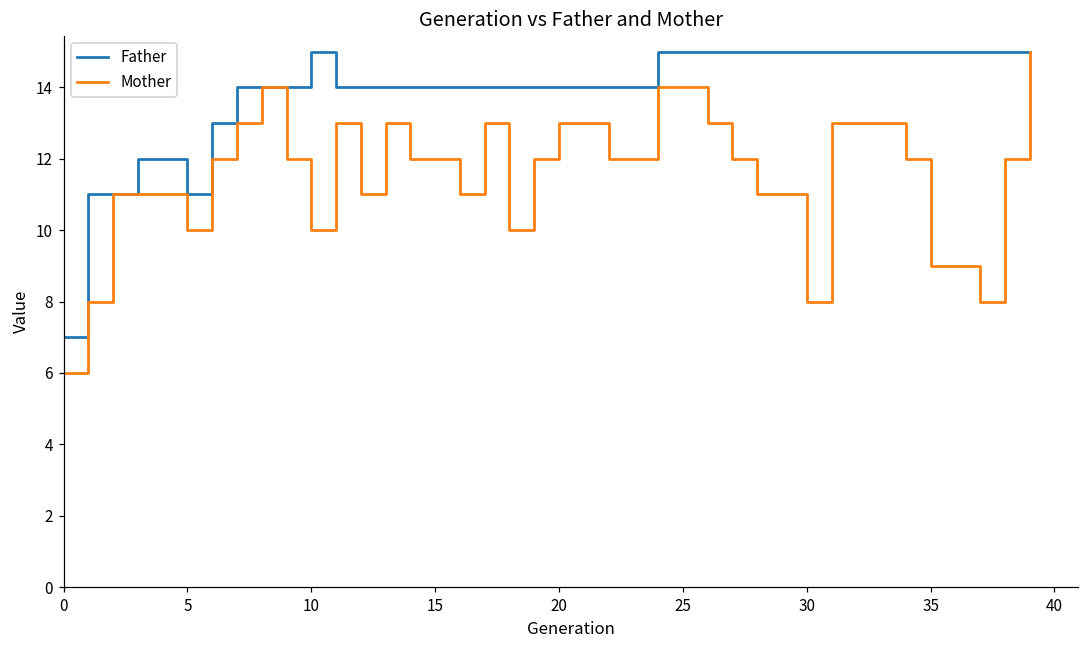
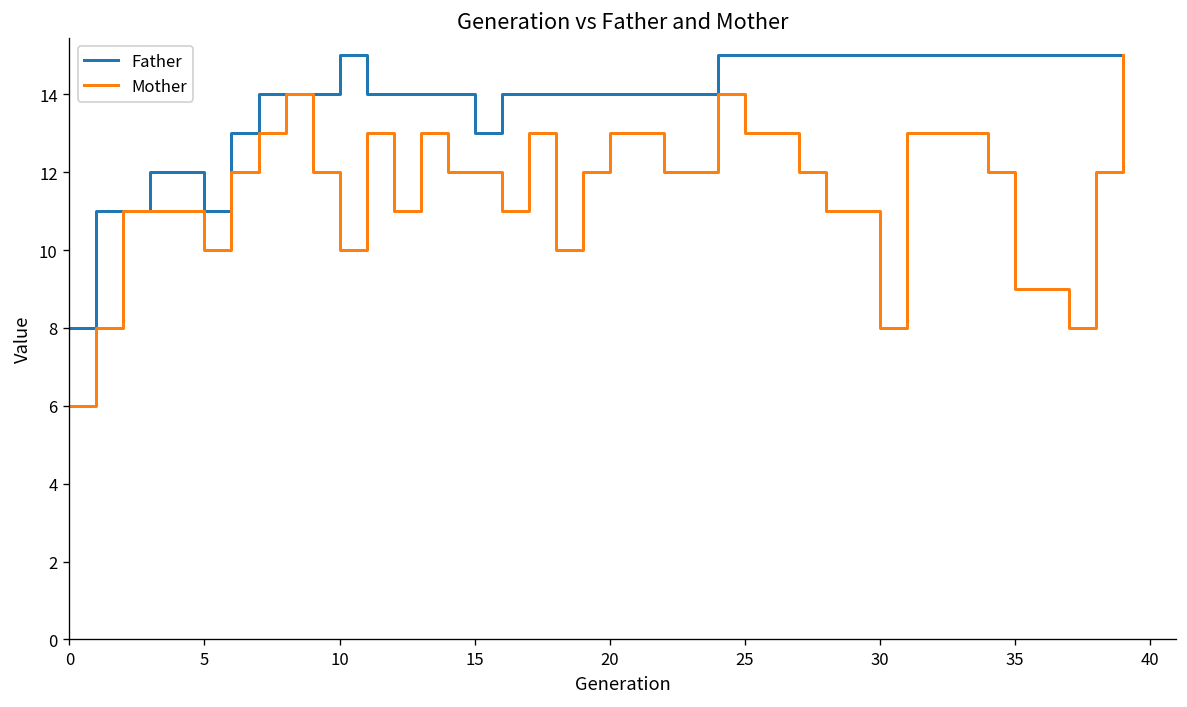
  {
    "Father": {
-     "0": 7,
+     "0": 8,
      "5": 11,
      "10": 15,
-     "15": 14,
+     "15": 13,
      "20": 14,
      "25": 15,
      "30": 15,
      "35": 15
    },
    "Mother": {
      "0": 6,
      "5": 10,
      "10": 10,
      "15": 12,
      "20": 13,
-     "25": 14,
+     "25": 13,
      "30": 8,
      "35": 9
    }
  }
